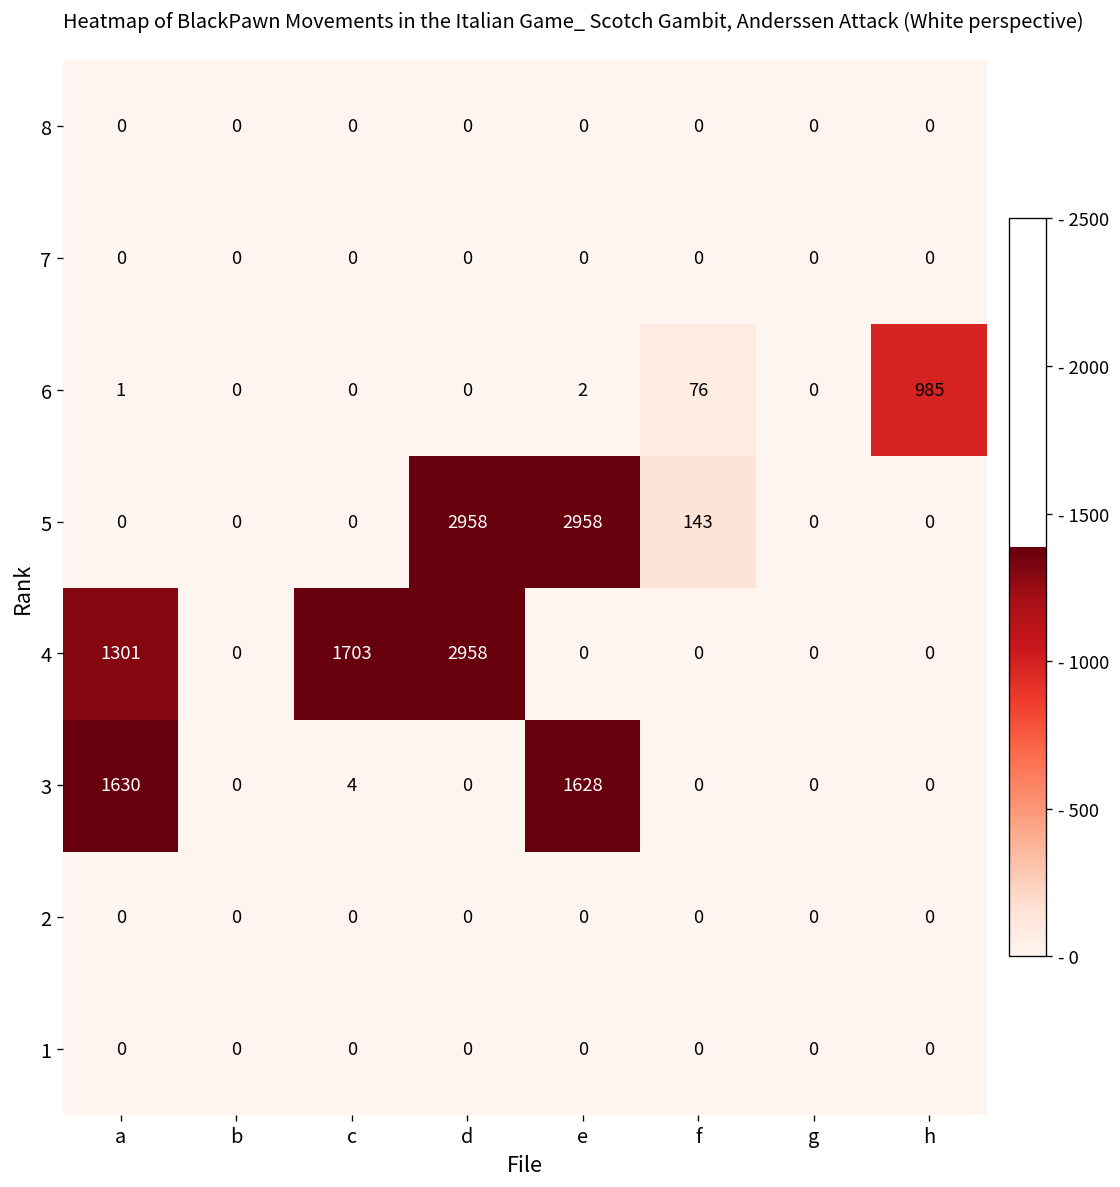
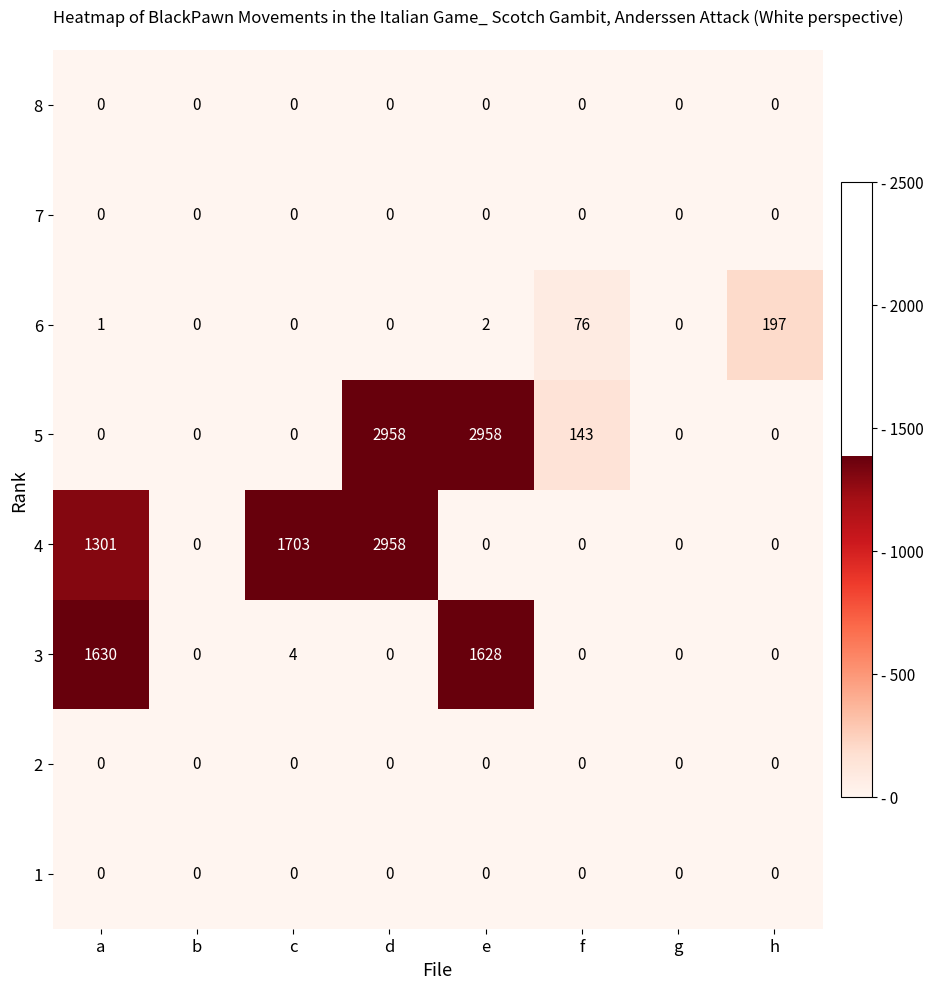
  {
    "8": {
      "a": 0,
      "b": 0,
      "c": 0,
      "d": 0,
      "e": 0,
      "f": 0,
      "g": 0,
      "h": 0
    },
    "7": {
      "a": 0,
      "b": 0,
      "c": 0,
      "d": 0,
      "e": 0,
      "f": 0,
      "g": 0,
      "h": 0
    },
    "6": {
      "a": 1,
      "b": 0,
      "c": 0,
      "d": 0,
      "e": 2,
      "f": 76,
      "g": 0,
-     "h": 985
+     "h": 197
    },
    "5": {
      "a": 0,
      "b": 0,
      "c": 0,
      "d": 2958,
      "e": 2958,
      "f": 143,
      "g": 0,
      "h": 0
    },
    "4": {
      "a": 1301,
      "b": 0,
      "c": 1703,
      "d": 2958,
      "e": 0,
      "f": 0,
      "g": 0,
      "h": 0
    },
    "3": {
      "a": 1630,
      "b": 0,
      "c": 4,
      "d": 0,
      "e": 1628,
      "f": 0,
      "g": 0,
      "h": 0
    },
    "2": {
      "a": 0,
      "b": 0,
      "c": 0,
      "d": 0,
      "e": 0,
      "f": 0,
      "g": 0,
      "h": 0
    },
    "1": {
      "a": 0,
      "b": 0,
      "c": 0,
      "d": 0,
      "e": 0,
      "f": 0,
      "g": 0,
      "h": 0
    }
  }
